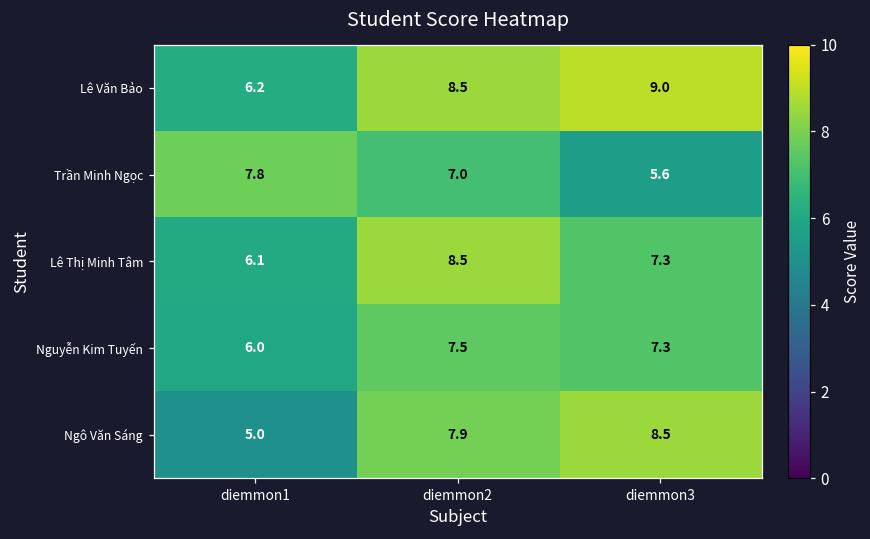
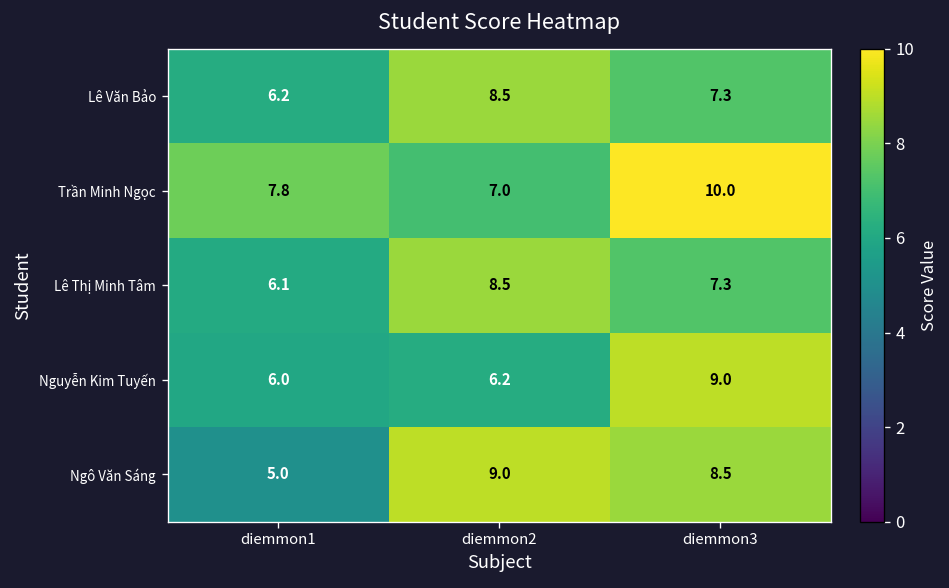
  {
    "Lê Văn Bảo": {
      "diemmon1": 6.2,
      "diemmon2": 8.5,
-     "diemmon3": 9.0
+     "diemmon3": 7.3
    },
    "Trần Minh Ngọc": {
      "diemmon1": 7.8,
      "diemmon2": 7.0,
-     "diemmon3": 5.6
+     "diemmon3": 10.0
    },
    "Lê Thị Minh Tâm": {
      "diemmon1": 6.1,
      "diemmon2": 8.5,
      "diemmon3": 7.3
    },
    "Nguyễn Kim Tuyến": {
      "diemmon1": 6.0,
-     "diemmon2": 7.5,
-     "diemmon3": 7.3
+     "diemmon2": 6.2,
+     "diemmon3": 9.0
    },
    "Ngô Văn Sáng": {
      "diemmon1": 5.0,
-     "diemmon2": 7.9,
+     "diemmon2": 9.0,
      "diemmon3": 8.5
    }
  }
